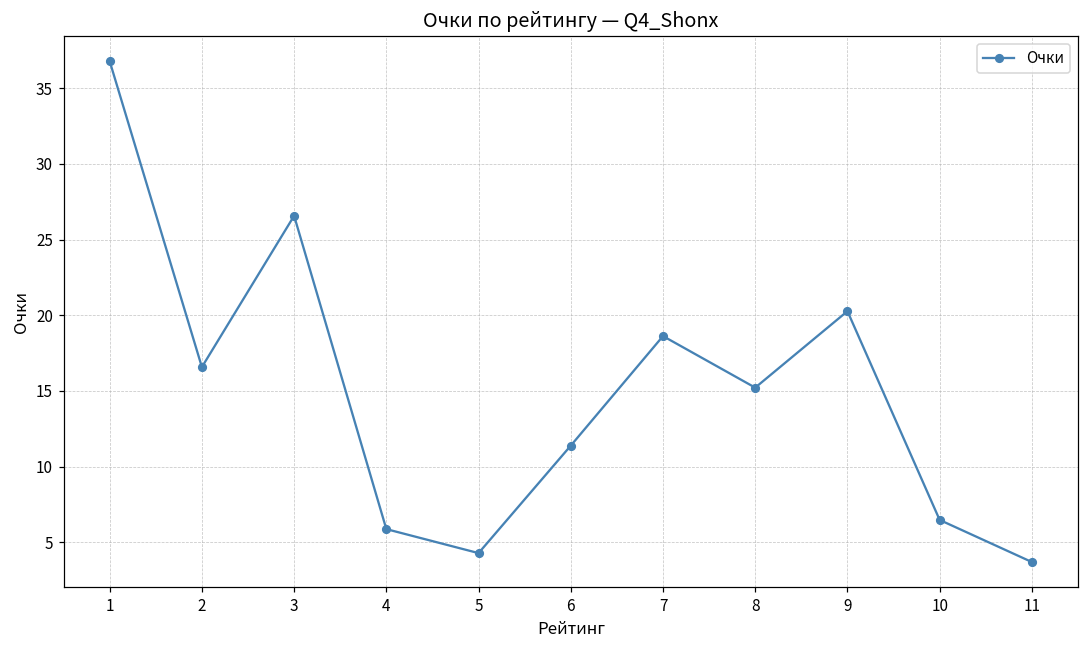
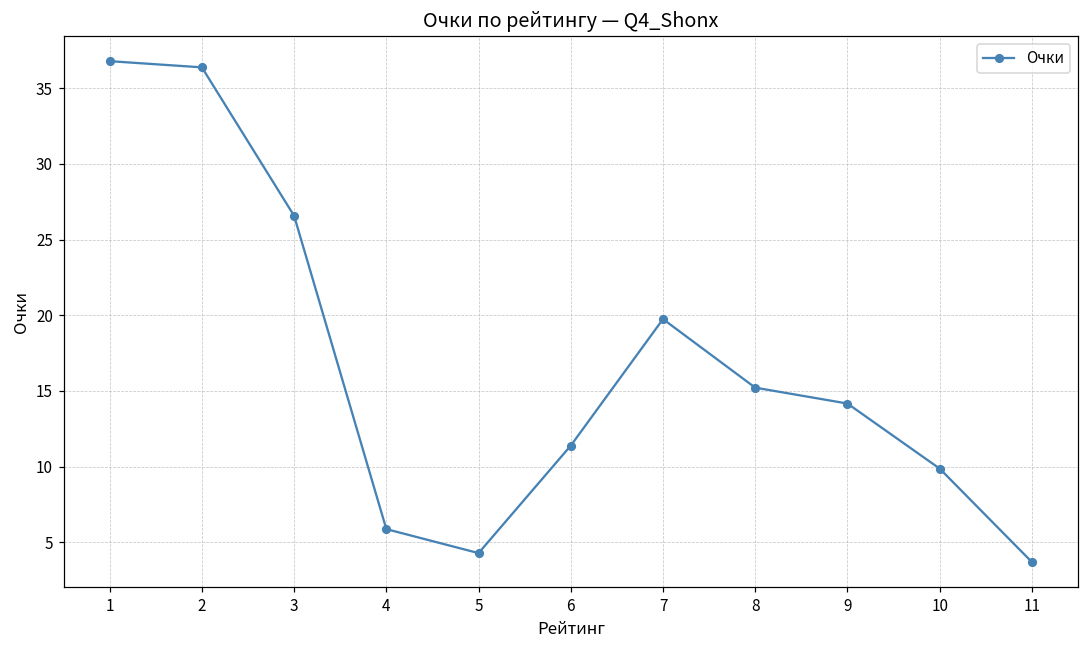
  {
    "1": 36.8,
-   "2": 16.6,
+   "2": 36.4,
    "3": 26.6,
    "4": 5.9,
    "5": 4.3,
    "6": 11.4,
-   "7": 18.6,
+   "7": 19.7,
    "8": 15.2,
-   "9": 20.3,
-   "10": 6.5,
+   "9": 14.2,
+   "10": 9.9,
    "11": 3.7
  }
